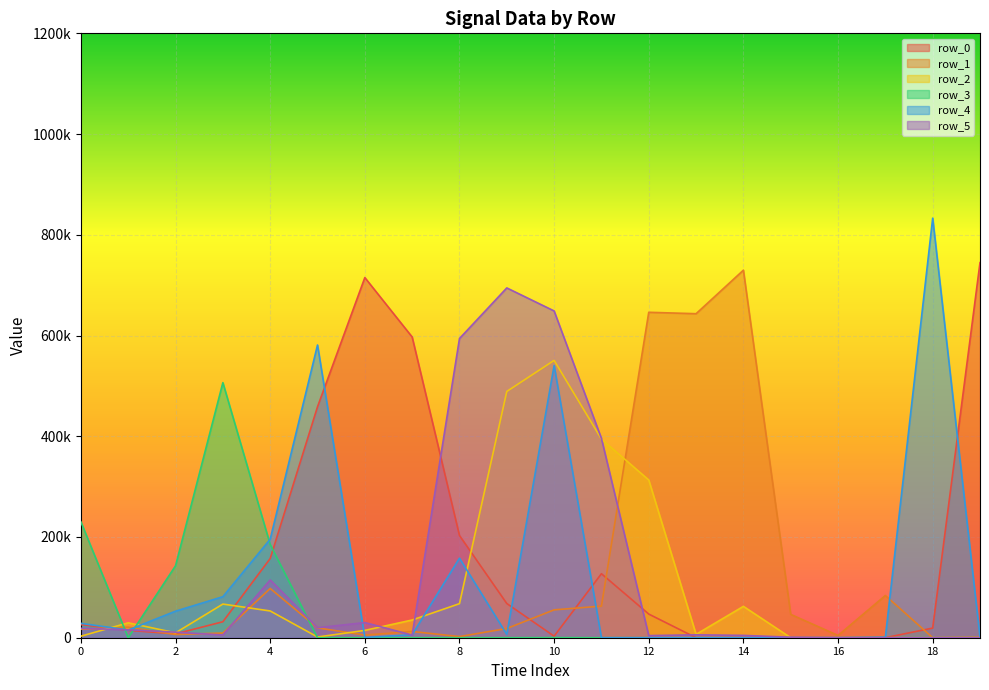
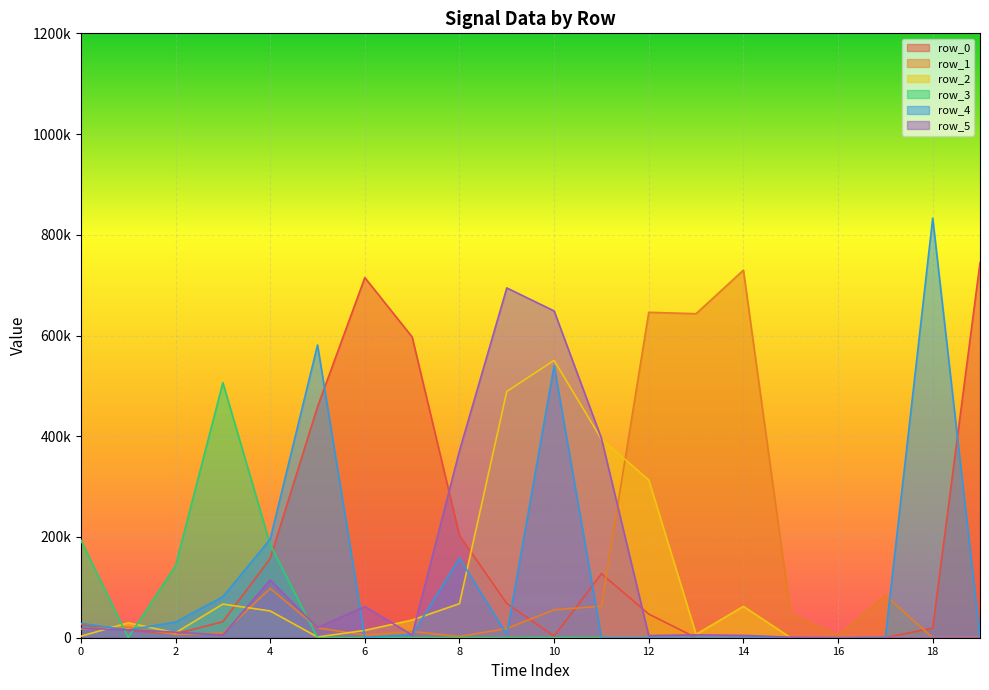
  {
    "row_3": {
-     "0": 230000,
+     "0": 190000,
      "2": 140000,
      "4": 190000
    },
    "row_4": {
-     "2": 50000,
+     "2": 30000,
      "4": 200000,
      "8": 160000,
      "10": 540000,
      "18": 830000
    },
    "row_5": {
      "4": 110000,
-     "6": 30000,
-     "8": 590000,
+     "6": 60000,
+     "8": 370000,
      "10": 650000
    }
  }
